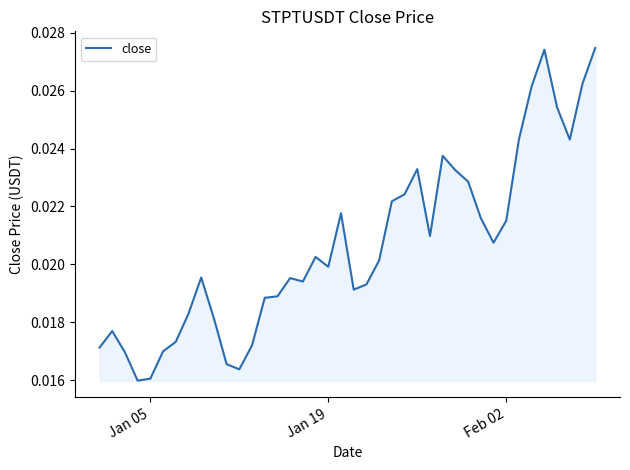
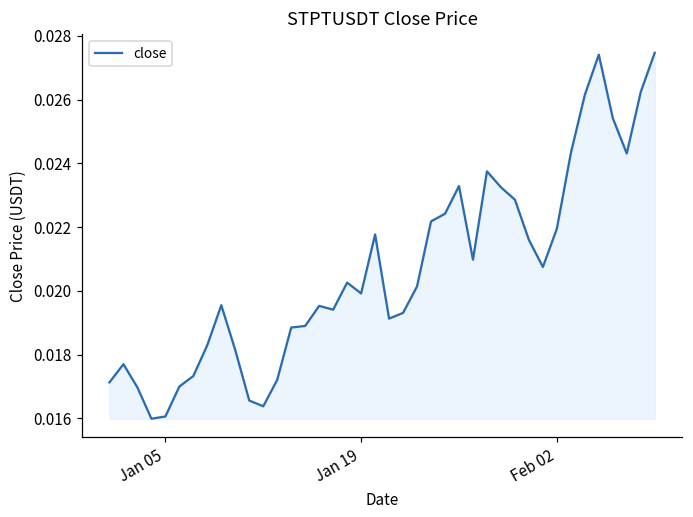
  {
    "Jan 05": 0.0161,
    "Jan 19": 0.0199,
-   "Feb 02": 0.0215
+   "Feb 02": 0.0220
  }
